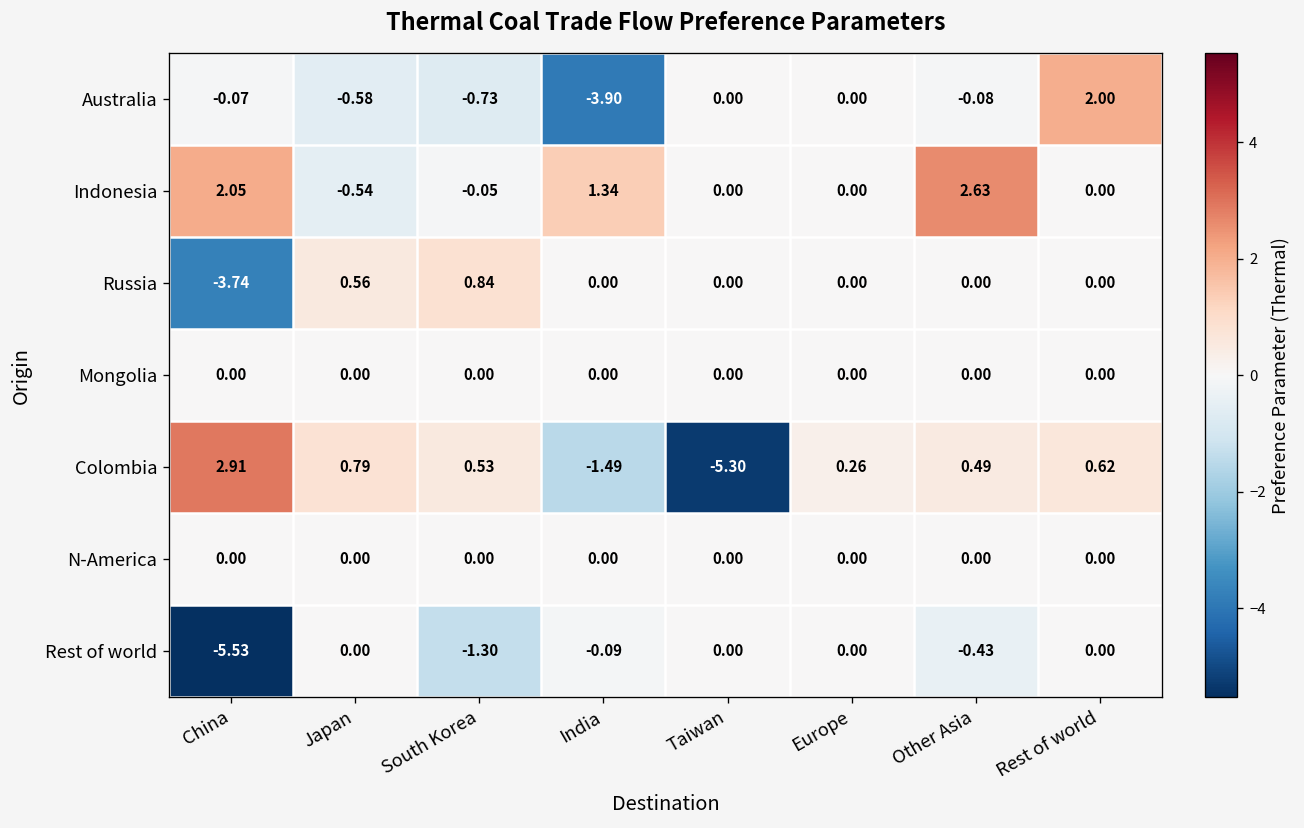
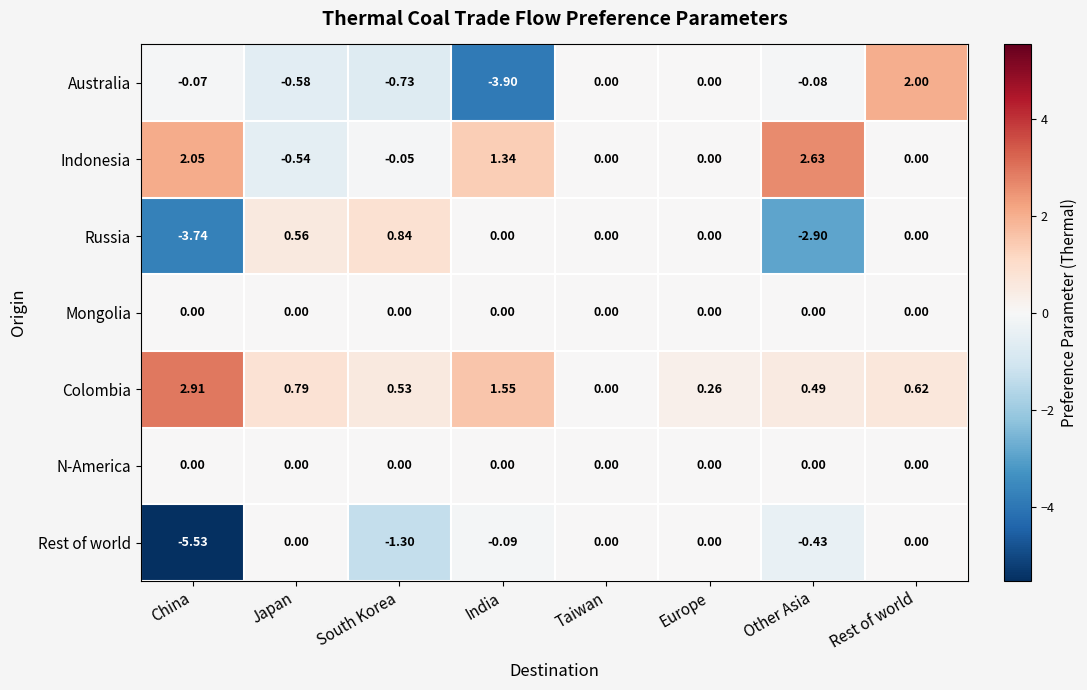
  {
    "Australia": {
      "China": -0.07,
      "Japan": -0.58,
      "South Korea": -0.73,
      "India": -3.90,
      "Taiwan": 0.00,
      "Europe": 0.00,
      "Other Asia": -0.08,
      "Rest of world": 2.00
    },
    "Indonesia": {
      "China": 2.05,
      "Japan": -0.54,
      "South Korea": -0.05,
      "India": 1.34,
      "Taiwan": 0.00,
      "Europe": 0.00,
      "Other Asia": 2.63,
      "Rest of world": 0.00
    },
    "Russia": {
      "China": -3.74,
      "Japan": 0.56,
      "South Korea": 0.84,
      "India": 0.00,
      "Taiwan": 0.00,
      "Europe": 0.00,
-     "Other Asia": 0.00,
+     "Other Asia": -2.90,
      "Rest of world": 0.00
    },
    "Mongolia": {
      "China": 0.00,
      "Japan": 0.00,
      "South Korea": 0.00,
      "India": 0.00,
      "Taiwan": 0.00,
      "Europe": 0.00,
      "Other Asia": 0.00,
      "Rest of world": 0.00
    },
    "Colombia": {
      "China": 2.91,
      "Japan": 0.79,
      "South Korea": 0.53,
-     "India": -1.49,
-     "Taiwan": -5.30,
+     "India": 1.55,
+     "Taiwan": 0.00,
      "Europe": 0.26,
      "Other Asia": 0.49,
      "Rest of world": 0.62
    },
    "N-America": {
      "China": 0.00,
      "Japan": 0.00,
      "South Korea": 0.00,
      "India": 0.00,
      "Taiwan": 0.00,
      "Europe": 0.00,
      "Other Asia": 0.00,
      "Rest of world": 0.00
    },
    "Rest of world": {
      "China": -5.53,
      "Japan": 0.00,
      "South Korea": -1.30,
      "India": -0.09,
      "Taiwan": 0.00,
      "Europe": 0.00,
      "Other Asia": -0.43,
      "Rest of world": 0.00
    }
  }
